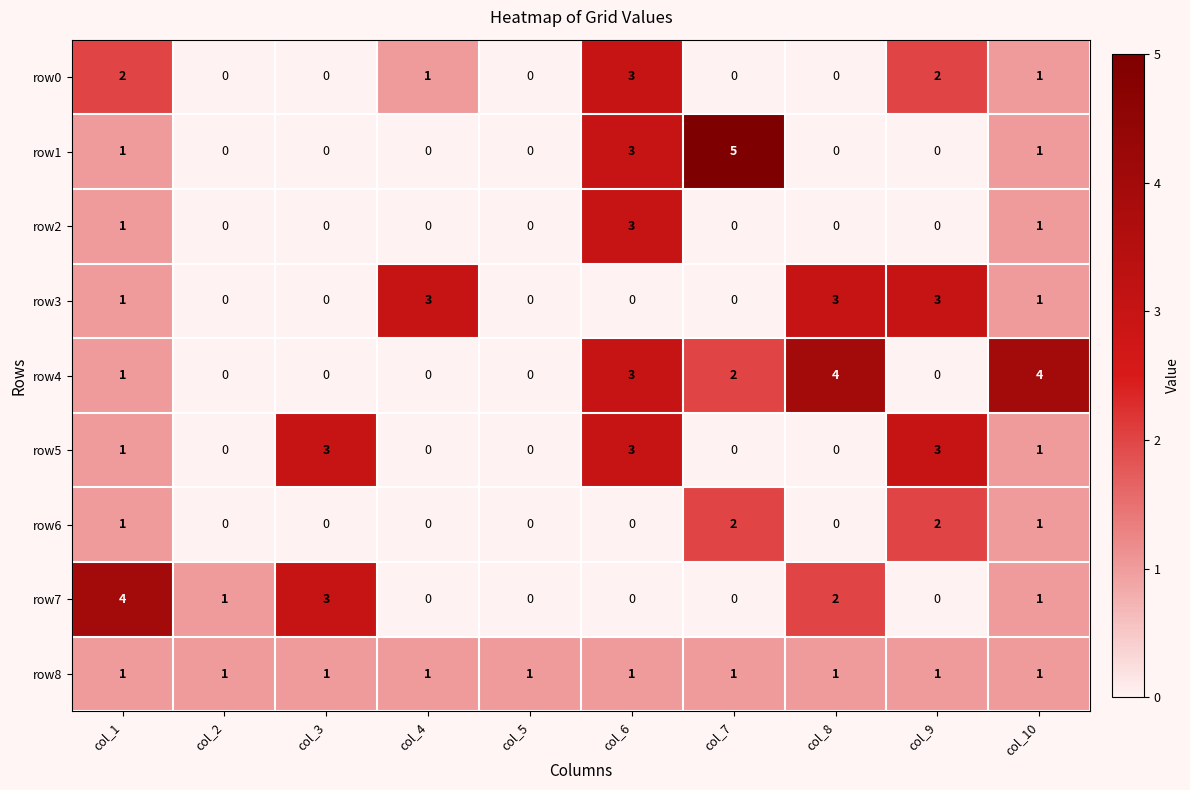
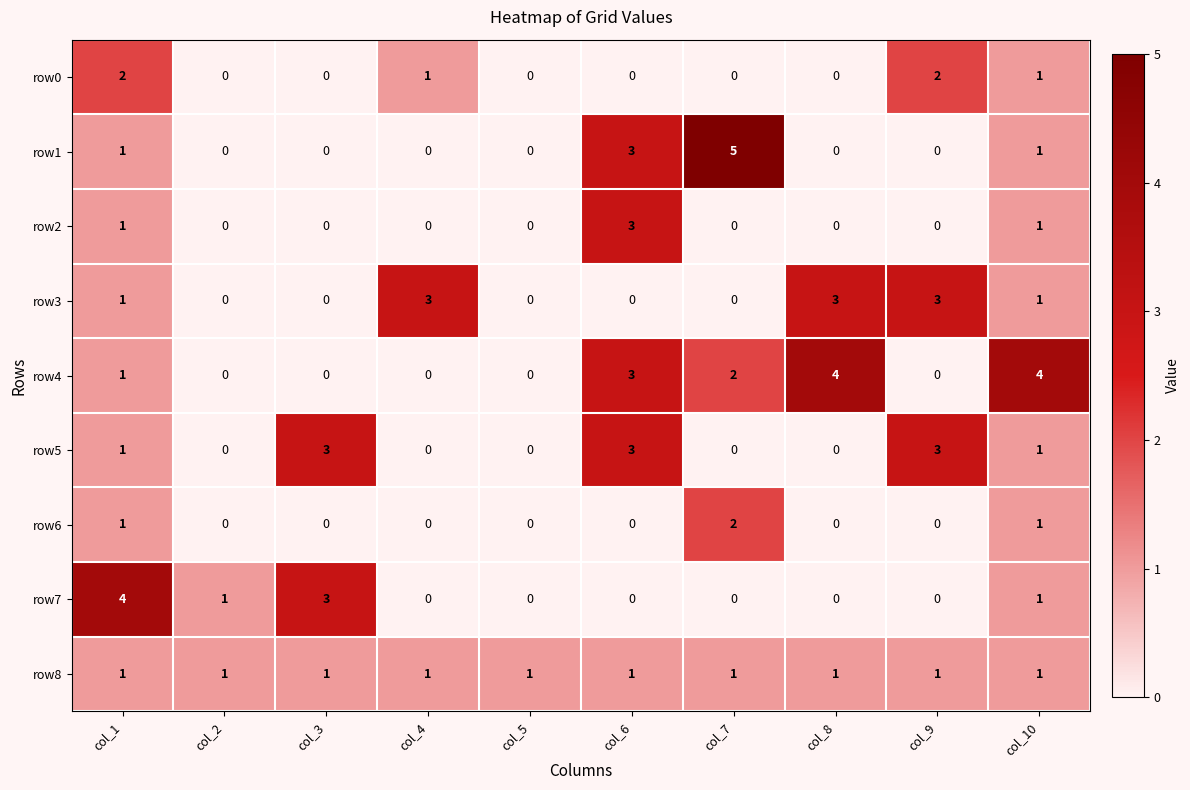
  {
    "row0": {
      "col_1": 2,
      "col_2": 0,
      "col_3": 0,
      "col_4": 1,
      "col_5": 0,
-     "col_6": 3,
+     "col_6": 0,
      "col_7": 0,
      "col_8": 0,
      "col_9": 2,
      "col_10": 1
    },
    "row1": {
      "col_1": 1,
      "col_2": 0,
      "col_3": 0,
      "col_4": 0,
      "col_5": 0,
      "col_6": 3,
      "col_7": 5,
      "col_8": 0,
      "col_9": 0,
      "col_10": 1
    },
    "row2": {
      "col_1": 1,
      "col_2": 0,
      "col_3": 0,
      "col_4": 0,
      "col_5": 0,
      "col_6": 3,
      "col_7": 0,
      "col_8": 0,
      "col_9": 0,
      "col_10": 1
    },
    "row3": {
      "col_1": 1,
      "col_2": 0,
      "col_3": 0,
      "col_4": 3,
      "col_5": 0,
      "col_6": 0,
      "col_7": 0,
      "col_8": 3,
      "col_9": 3,
      "col_10": 1
    },
    "row4": {
      "col_1": 1,
      "col_2": 0,
      "col_3": 0,
      "col_4": 0,
      "col_5": 0,
      "col_6": 3,
      "col_7": 2,
      "col_8": 4,
      "col_9": 0,
      "col_10": 4
    },
    "row5": {
      "col_1": 1,
      "col_2": 0,
      "col_3": 3,
      "col_4": 0,
      "col_5": 0,
      "col_6": 3,
      "col_7": 0,
      "col_8": 0,
      "col_9": 3,
      "col_10": 1
    },
    "row6": {
      "col_1": 1,
      "col_2": 0,
      "col_3": 0,
      "col_4": 0,
      "col_5": 0,
      "col_6": 0,
      "col_7": 2,
      "col_8": 0,
-     "col_9": 2,
+     "col_9": 0,
      "col_10": 1
    },
    "row7": {
      "col_1": 4,
      "col_2": 1,
      "col_3": 3,
      "col_4": 0,
      "col_5": 0,
      "col_6": 0,
      "col_7": 0,
-     "col_8": 2,
+     "col_8": 0,
      "col_9": 0,
      "col_10": 1
    },
    "row8": {
      "col_1": 1,
      "col_2": 1,
      "col_3": 1,
      "col_4": 1,
      "col_5": 1,
      "col_6": 1,
      "col_7": 1,
      "col_8": 1,
      "col_9": 1,
      "col_10": 1
    }
  }
